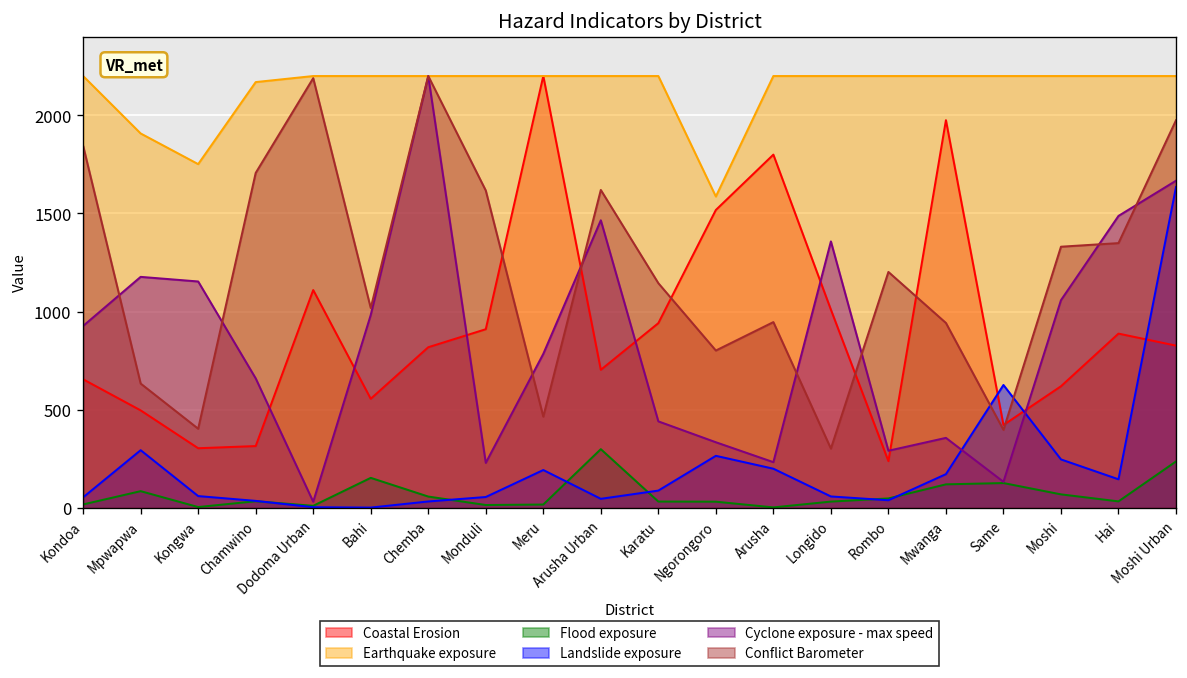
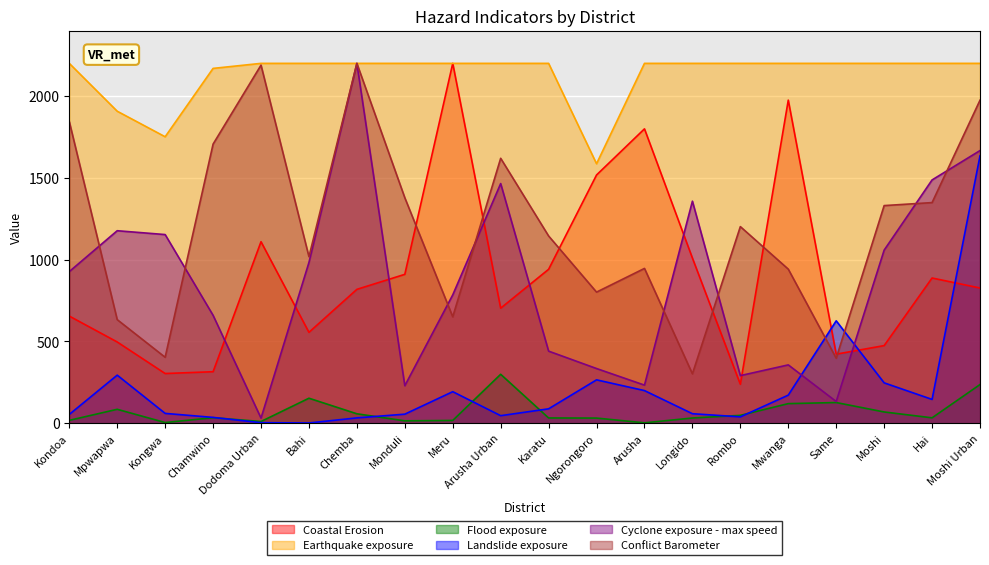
  {
    "Coastal Erosion": {
      "Kondoa": 650,
      "Mpwapwa": 500,
      "Kongwa": 300,
      "Chamwino": 310,
      "Dodoma Urban": 1110,
      "Bahi": 560,
      "Chemba": 820,
      "Monduli": 910,
      "Arusha Urban": 700,
      "Karatu": 940,
      "Ngorongoro": 1520,
      "Arusha": 1800,
      "Longido": 1010,
      "Rombo": 240,
      "Mwanga": 1980,
      "Same": 420,
-     "Moshi": 620,
+     "Moshi": 470,
      "Hai": 890,
      "Moshi Urban": 830
    },
    "Earthquake exposure": {
      "Kondoa": 2200,
      "Mpwapwa": 1910,
      "Kongwa": 1750,
      "Chamwino": 2170,
      "Bahi": 2200,
      "Monduli": 2200,
      "Arusha Urban": 2200,
      "Karatu": 2200,
      "Ngorongoro": 1590,
      "Arusha": 2200,
      "Longido": 2200,
      "Rombo": 2200,
      "Mwanga": 2200,
      "Same": 2200,
      "Moshi": 2200,
      "Hai": 2200,
      "Moshi Urban": 2200
    },
    "Flood exposure": {
      "Kondoa": 20,
      "Mpwapwa": 80,
      "Kongwa": 0,
      "Bahi": 150,
      "Chemba": 60,
      "Monduli": 10,
      "Meru": 20,
      "Arusha Urban": 300,
      "Karatu": 30,
      "Ngorongoro": 30,
      "Arusha": 0,
      "Longido": 30,
      "Mwanga": 120,
      "Moshi": 70,
      "Hai": 30,
      "Moshi Urban": 240
    },
    "Landslide exposure": {
      "Kondoa": 50,
      "Mpwapwa": 290,
      "Kongwa": 60,
      "Bahi": 0,
      "Chemba": 30,
      "Monduli": 60,
      "Meru": 190,
      "Arusha Urban": 50,
      "Karatu": 90,
      "Ngorongoro": 260,
      "Arusha": 200,
      "Longido": 60,
      "Mwanga": 170,
      "Same": 630,
      "Moshi": 250,
      "Hai": 150,
      "Moshi Urban": 1630
    },
    "Cyclone exposure - max speed": {
      "Kondoa": 930,
      "Mpwapwa": 1180,
      "Kongwa": 1150,
      "Chamwino": 660,
      "Dodoma Urban": 30,
      "Bahi": 980,
      "Monduli": 230,
      "Meru": 780,
      "Arusha Urban": 1470,
      "Karatu": 440,
      "Ngorongoro": 330,
      "Arusha": 230,
      "Longido": 1360,
      "Rombo": 290,
      "Mwanga": 360,
      "Moshi": 1060,
      "Hai": 1490,
      "Moshi Urban": 1670
    },
    "Conflict Barometer": {
      "Kondoa": 1840,
      "Mpwapwa": 630,
      "Kongwa": 400,
      "Chamwino": 1710,
      "Bahi": 1020,
-     "Monduli": 1620,
-     "Meru": 460,
+     "Monduli": 1380,
+     "Meru": 650,
      "Arusha Urban": 1620,
      "Karatu": 1140,
      "Ngorongoro": 800,
      "Arusha": 950,
      "Longido": 300,
      "Rombo": 1200,
      "Mwanga": 940,
      "Same": 400,
      "Moshi": 1330,
      "Hai": 1350,
      "Moshi Urban": 1970
    }
  }
